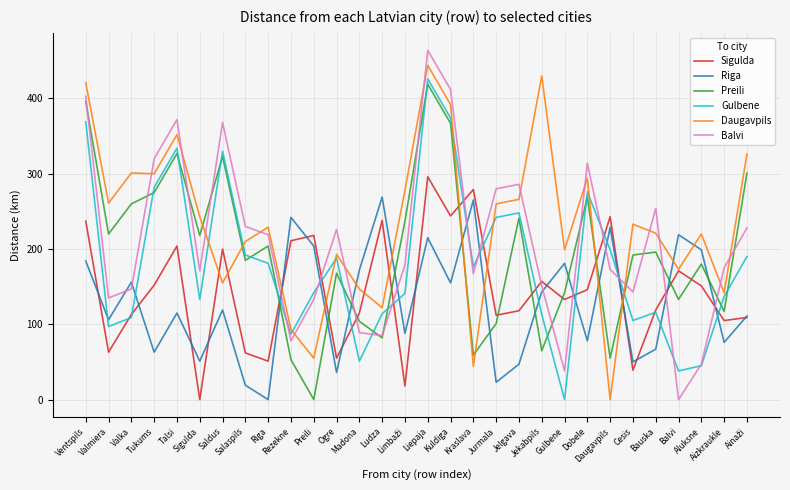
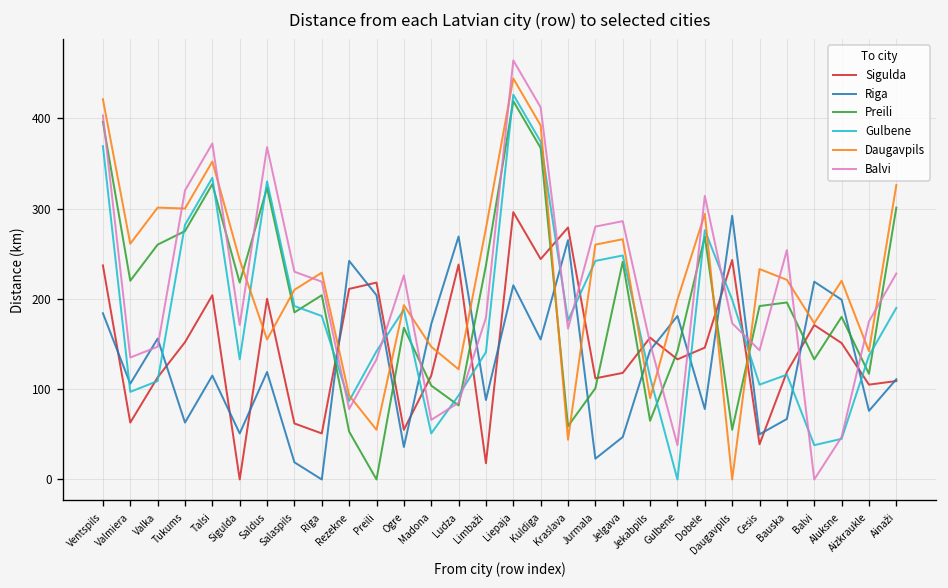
  {
    "Sigulda": {
      "Ventspils": 240,
      "Valmiera": 60,
      "Valka": 110,
      "Tukums": 150,
      "Talsi": 200,
      "Sigulda": 0,
      "Saldus": 200,
      "Salaspils": 60,
      "Riga": 50,
      "Rezekne": 210,
      "Preili": 220,
      "Ogre": 60,
      "Madona": 120,
      "Ludza": 240,
      "Limbaži": 20,
      "Liepaja": 300,
      "Kuldiga": 240,
      "Kraslava": 280,
      "Jurmala": 110,
      "Jelgava": 120,
      "Jekabpils": 160,
      "Gulbene": 130,
      "Dobele": 150,
      "Daugavpils": 240,
      "Cesis": 40,
      "Aluksne": 150,
      "Aizkraukle": 110
    },
    "Riga": {
      "Ventspils": 180,
      "Valmiera": 110,
      "Valka": 160,
      "Tukums": 60,
      "Talsi": 120,
      "Sigulda": 50,
      "Saldus": 120,
      "Salaspils": 20,
      "Riga": 0,
      "Rezekne": 240,
      "Preili": 200,
      "Ogre": 40,
      "Madona": 170,
      "Ludza": 270,
      "Limbaži": 90,
      "Liepaja": 220,
      "Kuldiga": 160,
      "Kraslava": 270,
      "Jurmala": 20,
      "Jelgava": 50,
      "Jekabpils": 140,
      "Gulbene": 180,
      "Dobele": 80,
-     "Daugavpils": 230,
+     "Daugavpils": 290,
      "Cesis": 50,
      "Bauska": 70,
      "Balvi": 220,
      "Aluksne": 200,
      "Aizkraukle": 80
    },
    "Preili": {
      "Ventspils": 400,
      "Valmiera": 220,
      "Valka": 260,
      "Tukums": 280,
      "Talsi": 330,
      "Sigulda": 220,
      "Saldus": 320,
      "Salaspils": 190,
      "Riga": 200,
      "Rezekne": 50,
      "Preili": 0,
      "Ogre": 170,
      "Madona": 100,
      "Limbaži": 240,
      "Liepaja": 420,
      "Kuldiga": 370,
      "Kraslava": 60,
      "Jurmala": 100,
      "Jelgava": 240,
      "Jekabpils": 70,
      "Gulbene": 140,
      "Dobele": 270,
      "Daugavpils": 60,
      "Cesis": 190,
      "Bauska": 200,
      "Balvi": 130,
      "Aluksne": 180,
      "Aizkraukle": 120,
      "Ainaži": 300
    },
    "Gulbene": {
      "Ventspils": 370,
      "Valmiera": 100,
      "Valka": 110,
      "Tukums": 280,
      "Talsi": 330,
      "Sigulda": 130,
      "Saldus": 330,
      "Salaspils": 190,
      "Riga": 180,
      "Rezekne": 90,
      "Preili": 140,
      "Ogre": 190,
      "Madona": 50,
-     "Ludza": 110,
+     "Ludza": 90,
      "Limbaži": 140,
      "Liepaja": 430,
      "Kuldiga": 370,
      "Kraslava": 180,
      "Jurmala": 240,
      "Jelgava": 250,
      "Jekabpils": 110,
      "Gulbene": 0,
      "Dobele": 280,
      "Daugavpils": 200,
      "Cesis": 110,
      "Balvi": 40,
      "Aizkraukle": 140,
      "Ainaži": 190
    },
    "Daugavpils": {
      "Ventspils": 420,
      "Valmiera": 260,
      "Valka": 300,
      "Tukums": 300,
      "Talsi": 350,
      "Sigulda": 240,
      "Saldus": 160,
      "Salaspils": 210,
      "Riga": 230,
      "Rezekne": 90,
      "Preili": 60,
      "Ogre": 190,
      "Madona": 150,
      "Ludza": 120,
      "Limbaži": 280,
      "Liepaja": 440,
      "Kuldiga": 390,
      "Kraslava": 40,
      "Jurmala": 260,
      "Jelgava": 270,
-     "Jekabpils": 430,
+     "Jekabpils": 90,
      "Gulbene": 200,
      "Dobele": 290,
      "Daugavpils": 0,
      "Cesis": 230,
      "Bauska": 220,
      "Aluksne": 220,
      "Aizkraukle": 140,
      "Ainaži": 330
    },
    "Balvi": {
      "Ventspils": 400,
      "Valmiera": 140,
      "Valka": 150,
      "Tukums": 320,
      "Talsi": 370,
      "Sigulda": 170,
      "Saldus": 370,
      "Salaspils": 230,
      "Riga": 220,
      "Rezekne": 80,
      "Preili": 130,
      "Ogre": 230,
-     "Madona": 90,
+     "Madona": 70,
      "Limbaži": 180,
      "Liepaja": 460,
      "Kuldiga": 410,
      "Kraslava": 170,
      "Jurmala": 280,
      "Jelgava": 290,
      "Jekabpils": 150,
      "Gulbene": 40,
      "Dobele": 310,
      "Daugavpils": 170,
      "Cesis": 140,
      "Bauska": 250,
      "Balvi": 0,
      "Aizkraukle": 180,
      "Ainaži": 230
    }
  }
